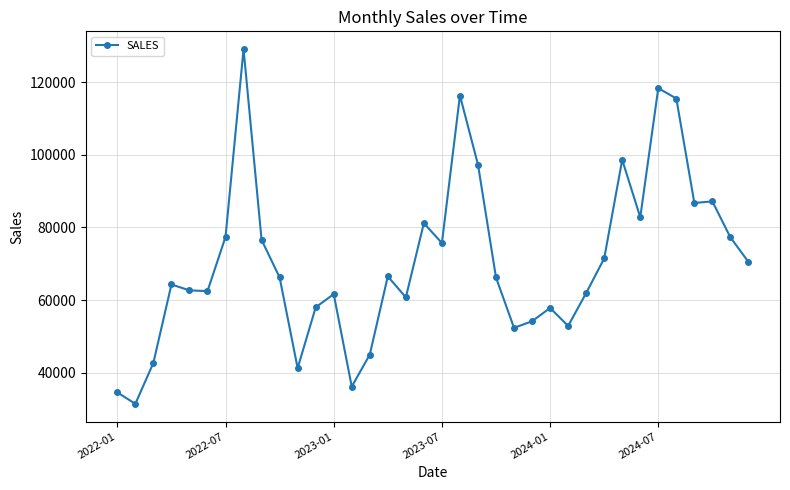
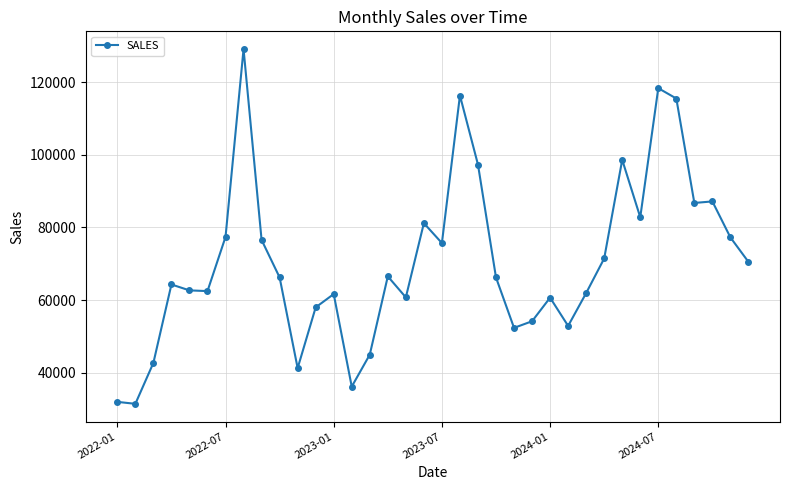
  {
-   "2022-01": 35000,
+   "2022-01": 32000,
    "2022-07": 77000,
    "2023-01": 62000,
    "2023-07": 76000,
-   "2024-01": 58000,
+   "2024-01": 61000,
    "2024-07": 118000
  }
